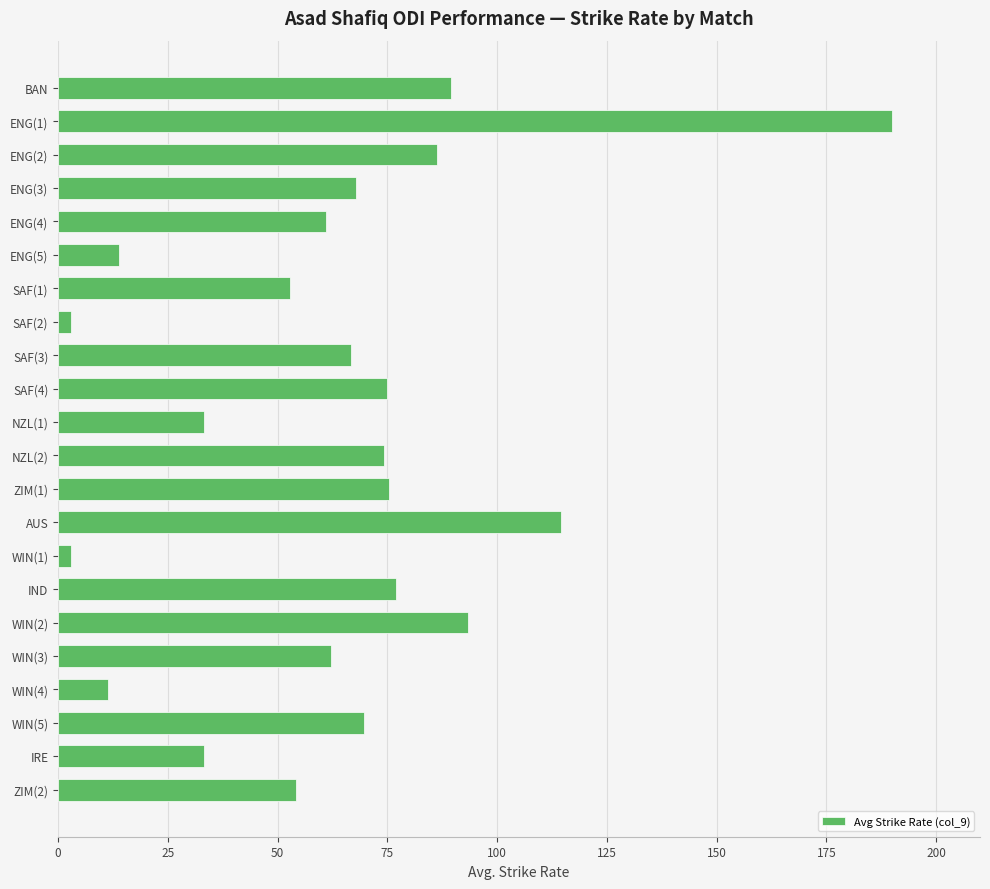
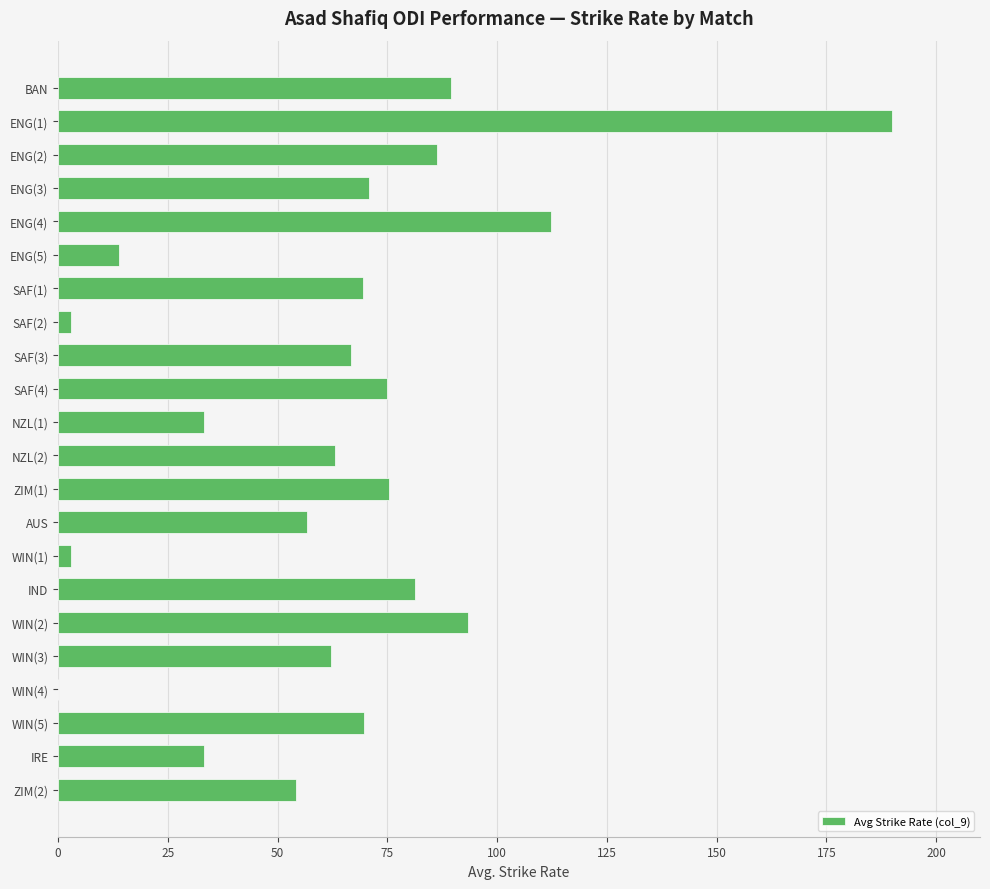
  {
    "BAN": 89,
    "ENG(1)": 190,
    "ENG(2)": 86,
-   "ENG(3)": 68,
-   "ENG(4)": 61,
+   "ENG(3)": 71,
+   "ENG(4)": 112,
    "ENG(5)": 14,
-   "SAF(1)": 53,
+   "SAF(1)": 69,
    "SAF(2)": 3,
    "SAF(3)": 67,
    "SAF(4)": 75,
    "NZL(1)": 33,
-   "NZL(2)": 74,
+   "NZL(2)": 63,
    "ZIM(1)": 75,
-   "AUS": 115,
+   "AUS": 57,
    "WIN(1)": 3,
-   "IND": 77,
+   "IND": 81,
    "WIN(2)": 93,
    "WIN(3)": 62,
-   "WIN(4)": 11,
+   "WIN(4)": 0,
    "WIN(5)": 70,
    "IRE": 33,
    "ZIM(2)": 54
  }
